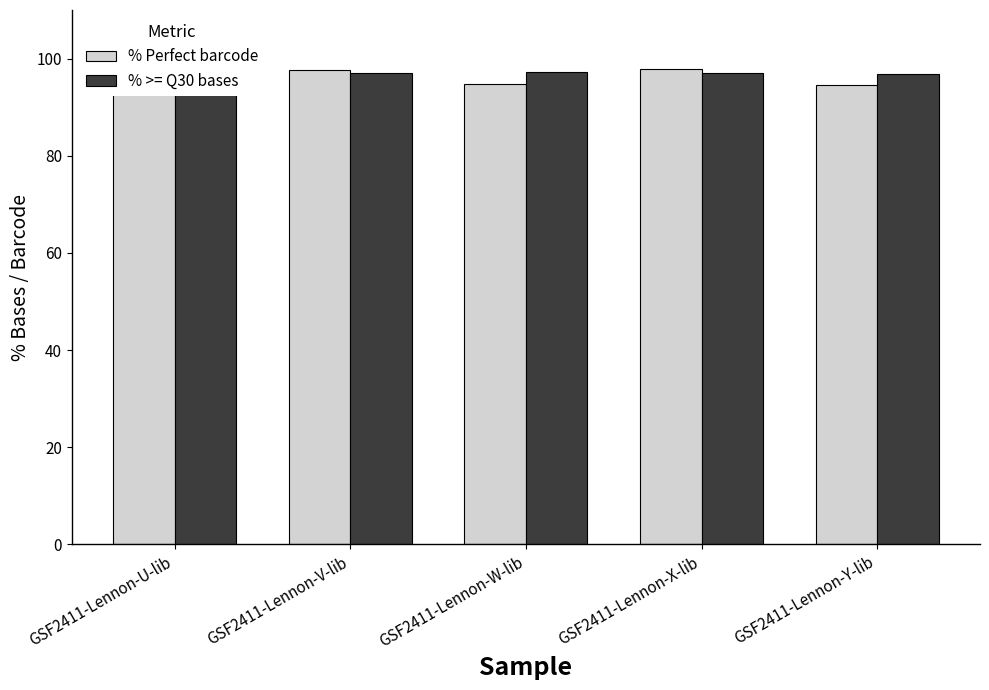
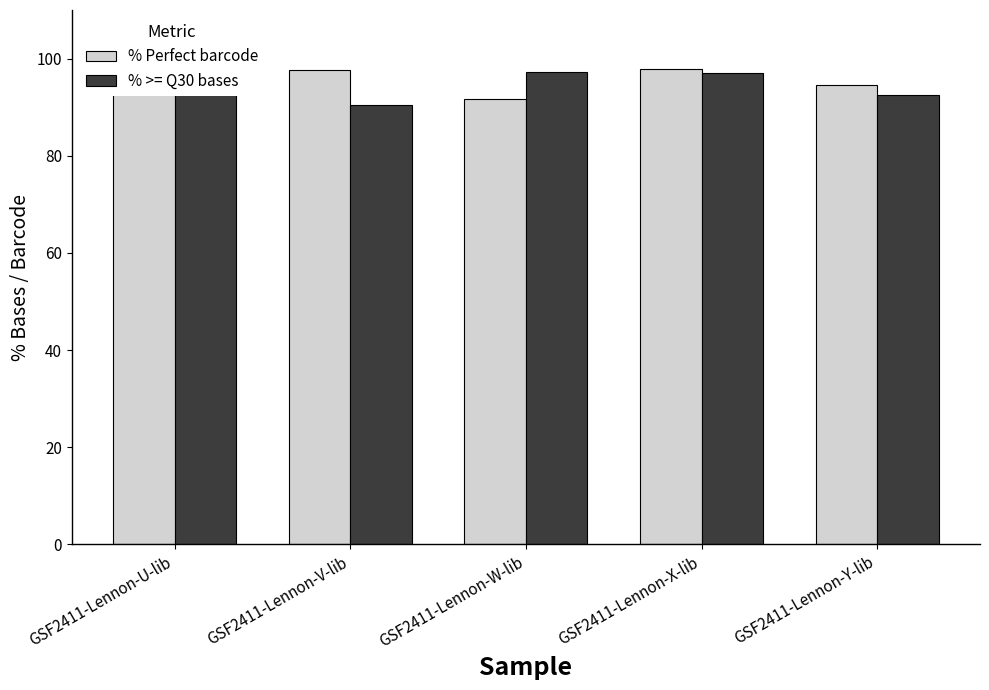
  {
    "% Perfect barcode": {
      "GSF2411-Lennon-V-lib": 98,
-     "GSF2411-Lennon-W-lib": 95,
+     "GSF2411-Lennon-W-lib": 92,
      "GSF2411-Lennon-X-lib": 98,
      "GSF2411-Lennon-Y-lib": 95
    },
    "% >= Q30 bases": {
-     "GSF2411-Lennon-V-lib": 97,
+     "GSF2411-Lennon-V-lib": 90,
      "GSF2411-Lennon-W-lib": 97,
      "GSF2411-Lennon-X-lib": 97,
-     "GSF2411-Lennon-Y-lib": 97
+     "GSF2411-Lennon-Y-lib": 92
    }
  }
